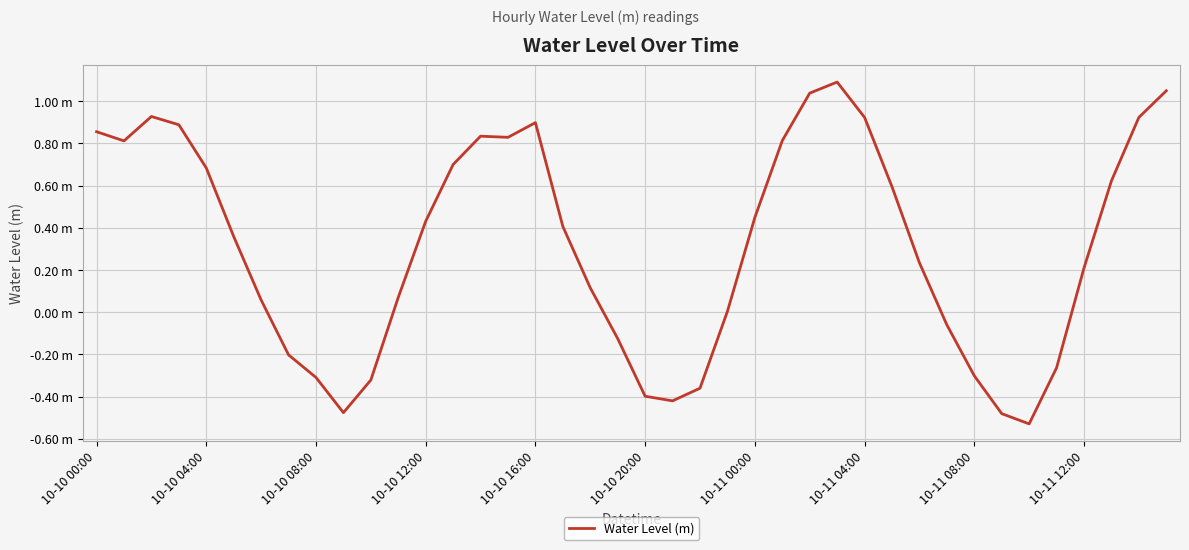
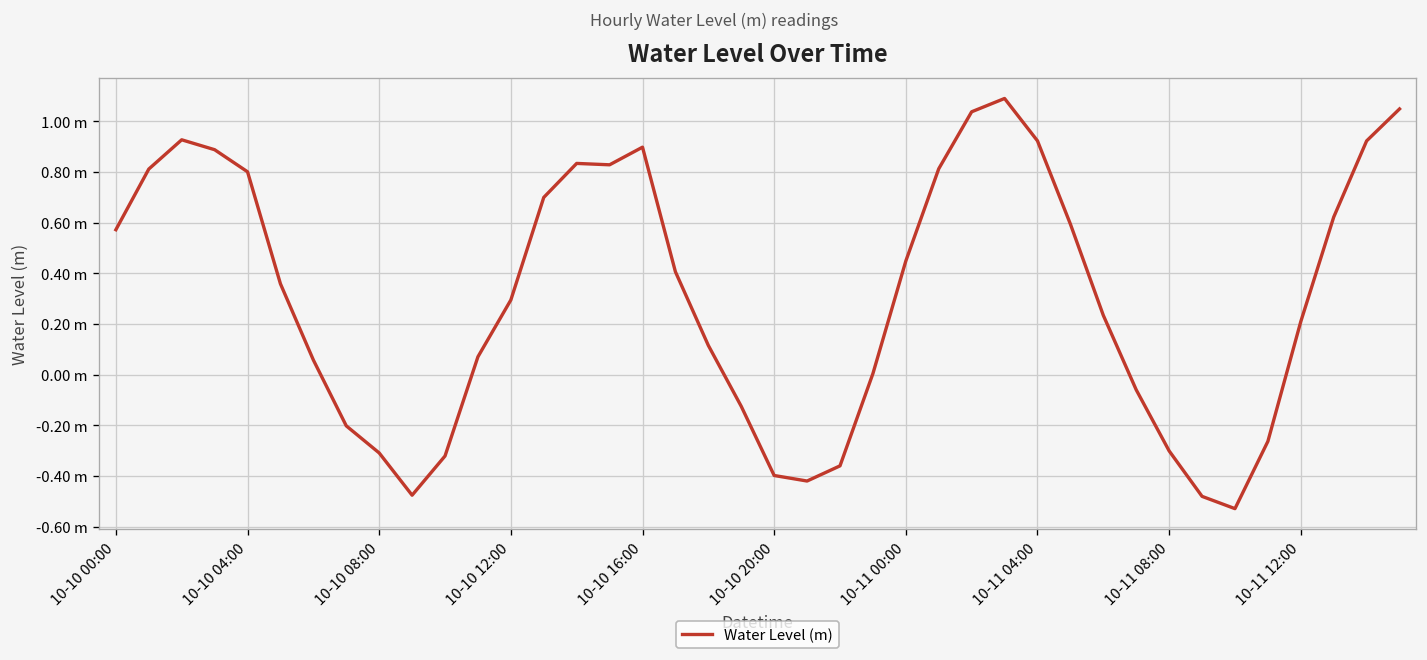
  {
-   "10-10 00:00": "0.85 m",
-   "10-10 04:00": "0.68 m",
+   "10-10 00:00": "0.57 m",
+   "10-10 04:00": "0.80 m",
    "10-10 08:00": "-0.31 m",
-   "10-10 12:00": "0.43 m",
+   "10-10 12:00": "0.29 m",
    "10-10 16:00": "0.90 m",
    "10-10 20:00": "-0.40 m",
    "10-11 00:00": "0.45 m",
    "10-11 04:00": "0.92 m",
    "10-11 08:00": "-0.30 m",
    "10-11 12:00": "0.21 m"
  }
